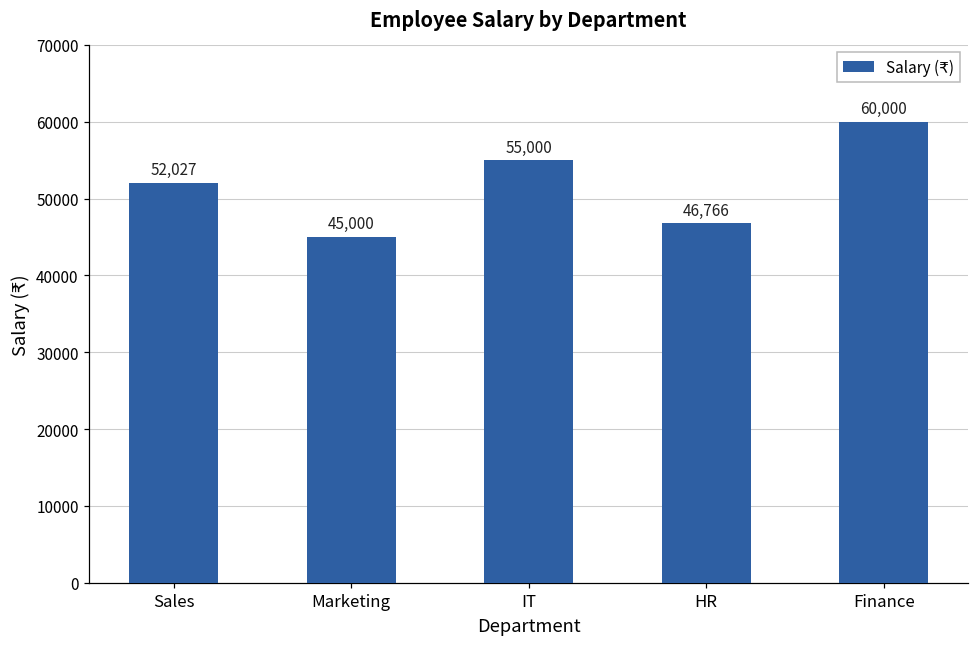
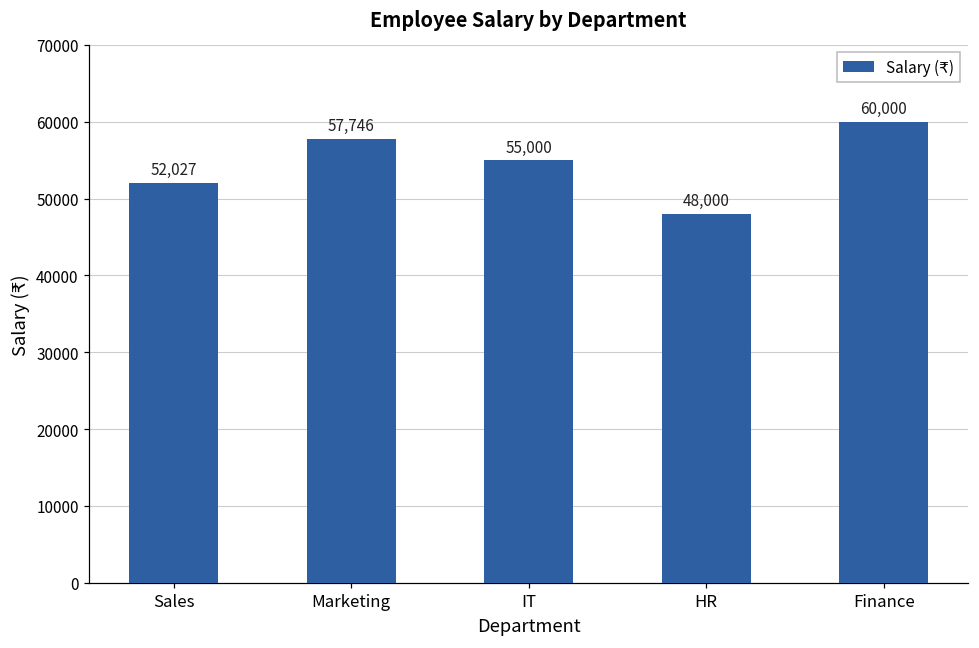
  {
    "Sales": "52,027",
-   "Marketing": "45,000",
+   "Marketing": "57,746",
    "IT": "55,000",
-   "HR": "46,766",
+   "HR": "48,000",
    "Finance": "60,000"
  }
